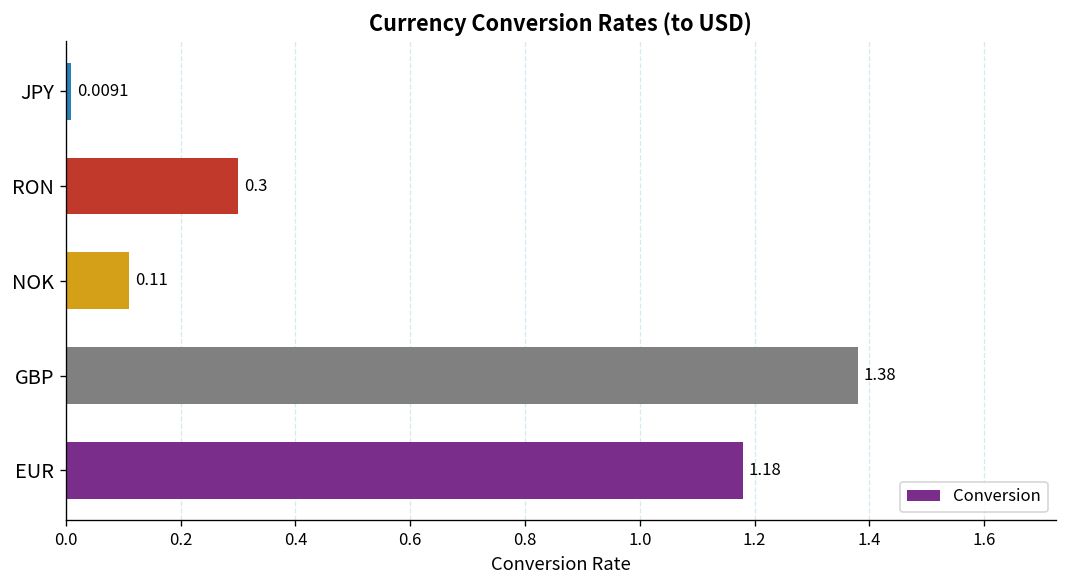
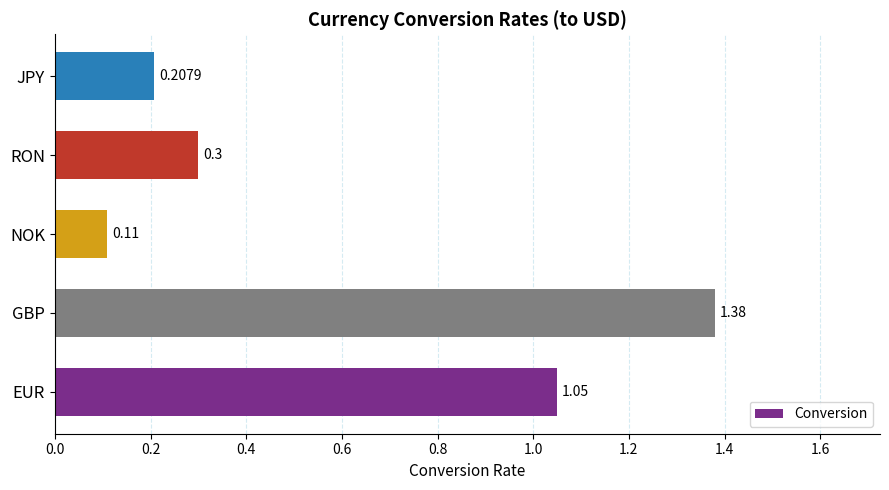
  {
-   "JPY": 0.0091,
+   "JPY": 0.2079,
    "RON": 0.3,
    "NOK": 0.11,
    "GBP": 1.38,
-   "EUR": 1.18
+   "EUR": 1.05
  }
